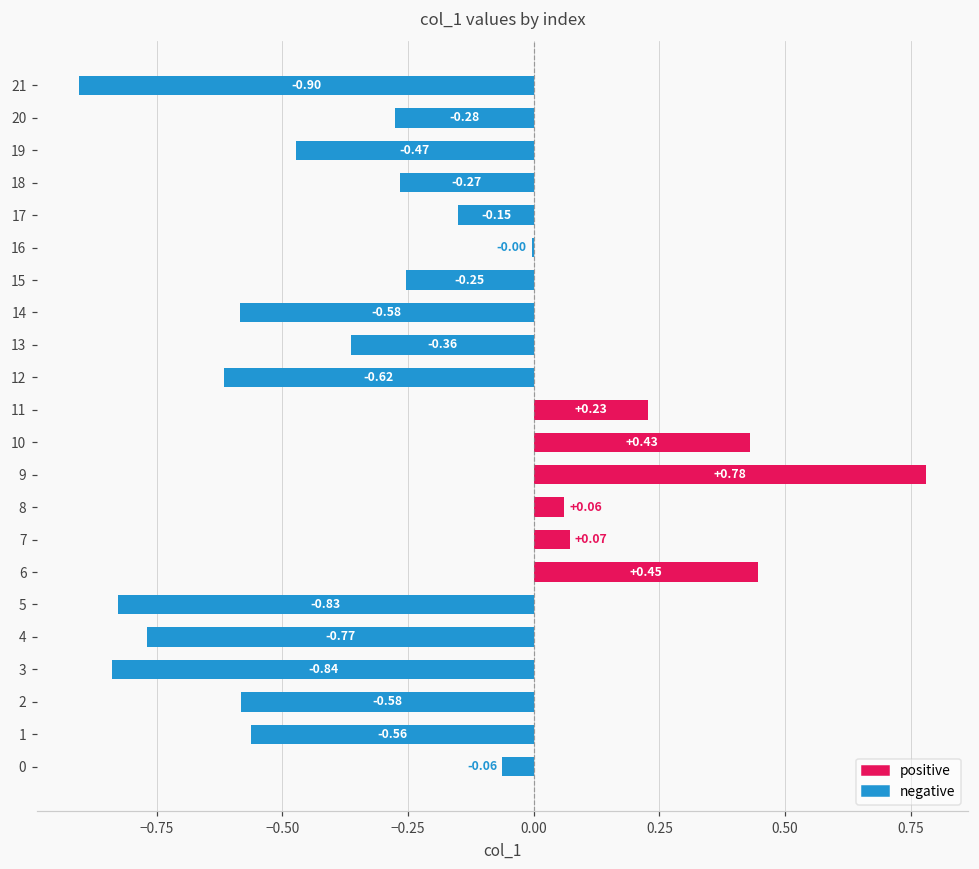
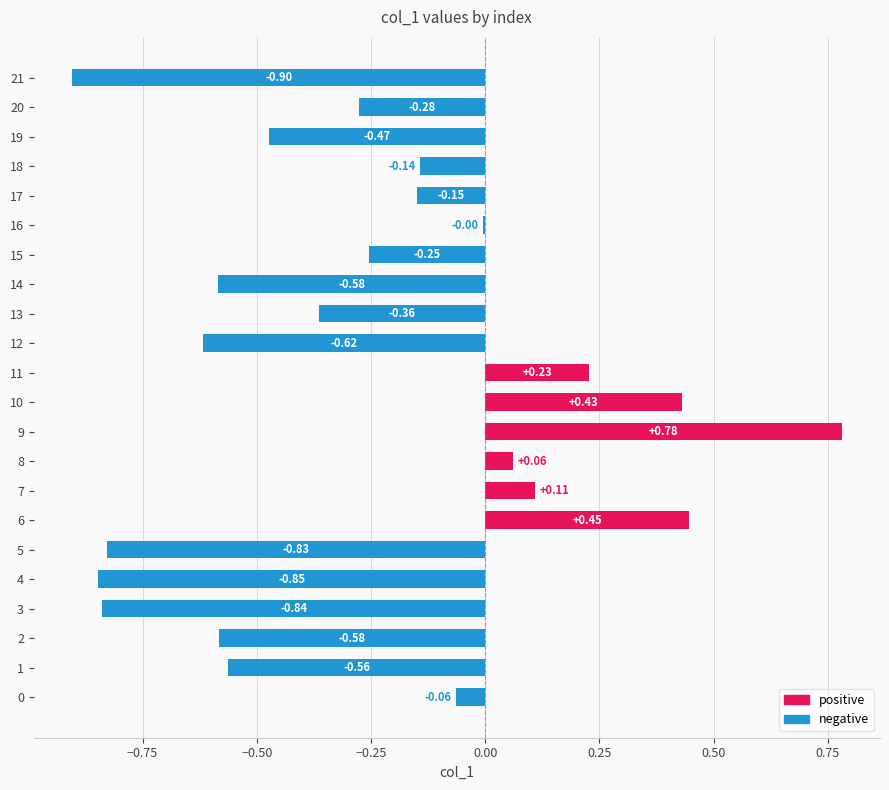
  {
    "21": "-0.90",
    "20": "-0.28",
    "19": "-0.47",
-   "18": "-0.27",
+   "18": "-0.14",
    "17": "-0.15",
    "16": "-0.00",
    "15": "-0.25",
    "14": "-0.58",
    "13": "-0.36",
    "12": "-0.62",
    "11": "+0.23",
    "10": "+0.43",
    "9": "+0.78",
    "8": "+0.06",
-   "7": "+0.07",
+   "7": "+0.11",
    "6": "+0.45",
    "5": "-0.83",
-   "4": "-0.77",
+   "4": "-0.85",
    "3": "-0.84",
    "2": "-0.58",
    "1": "-0.56",
    "0": "-0.06"
  }
